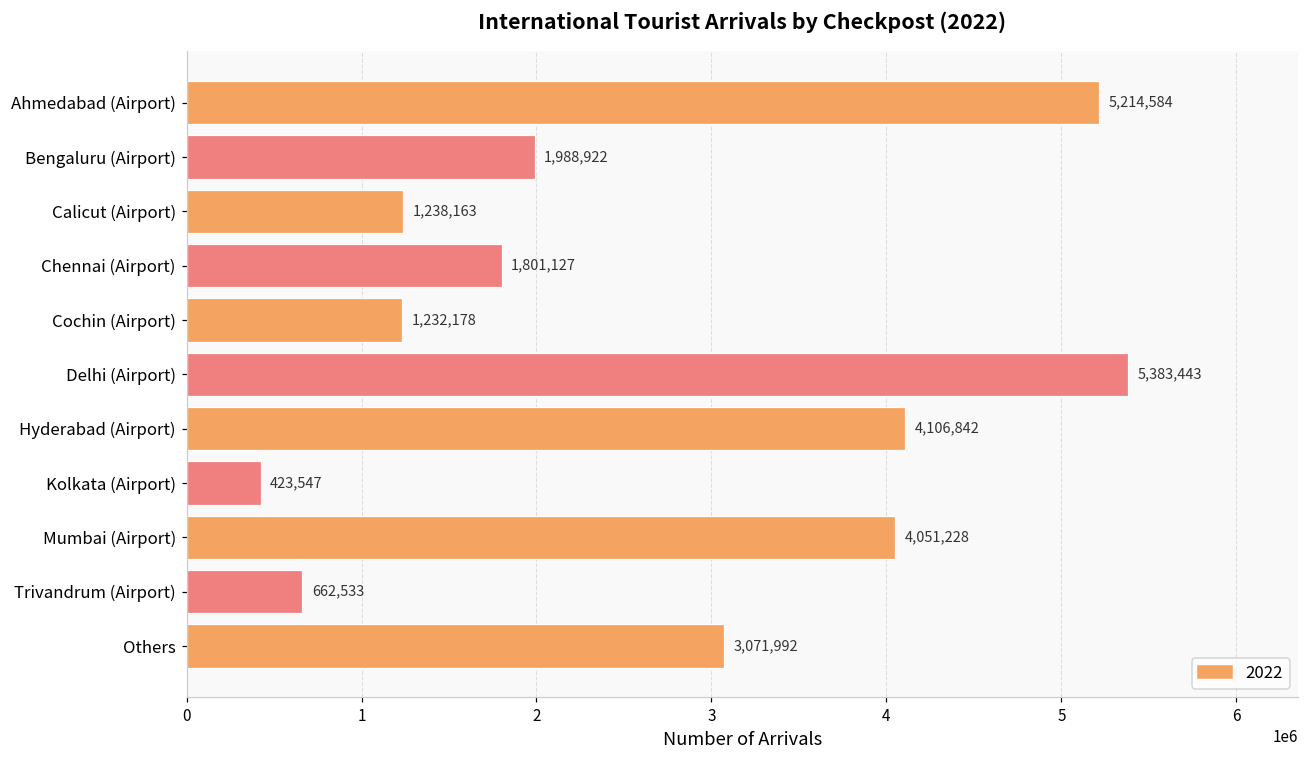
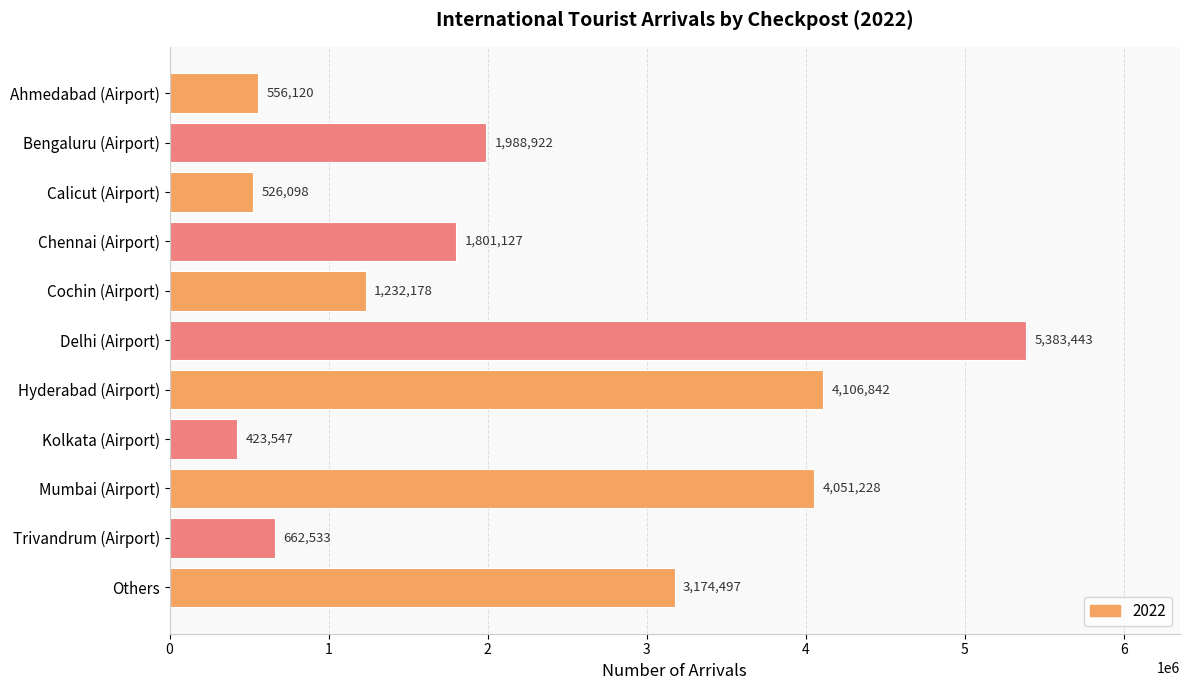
  {
-   "Ahmedabad (Airport)": "5,214,584",
+   "Ahmedabad (Airport)": "556,120",
    "Bengaluru (Airport)": "1,988,922",
-   "Calicut (Airport)": "1,238,163",
+   "Calicut (Airport)": "526,098",
    "Chennai (Airport)": "1,801,127",
    "Cochin (Airport)": "1,232,178",
    "Delhi (Airport)": "5,383,443",
    "Hyderabad (Airport)": "4,106,842",
    "Kolkata (Airport)": "423,547",
    "Mumbai (Airport)": "4,051,228",
    "Trivandrum (Airport)": "662,533",
-   "Others": "3,071,992"
+   "Others": "3,174,497"
  }
